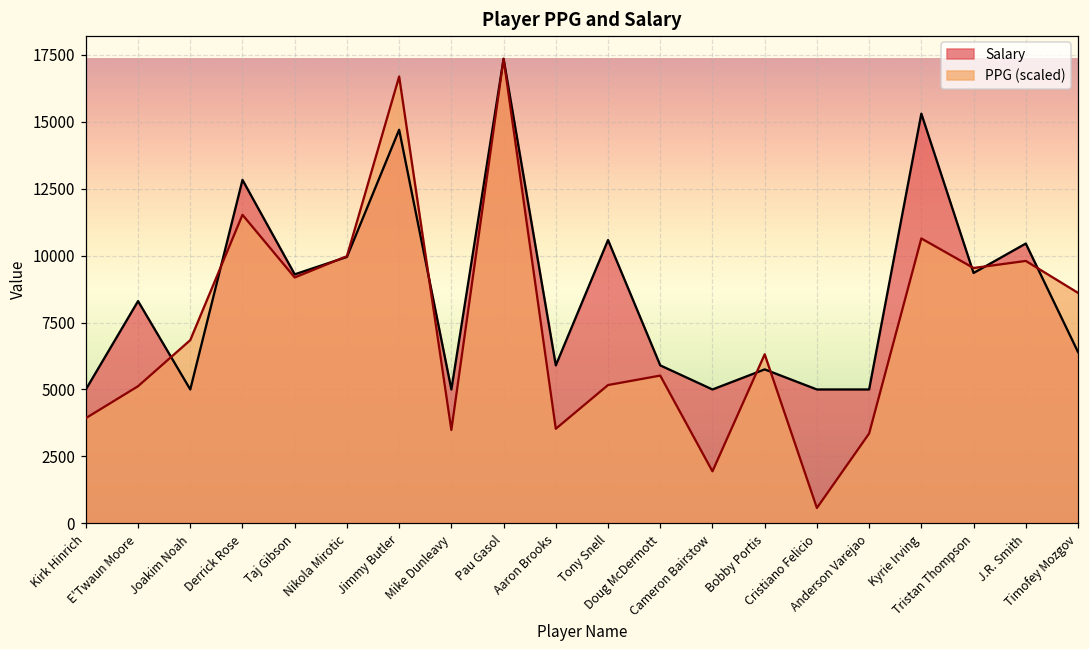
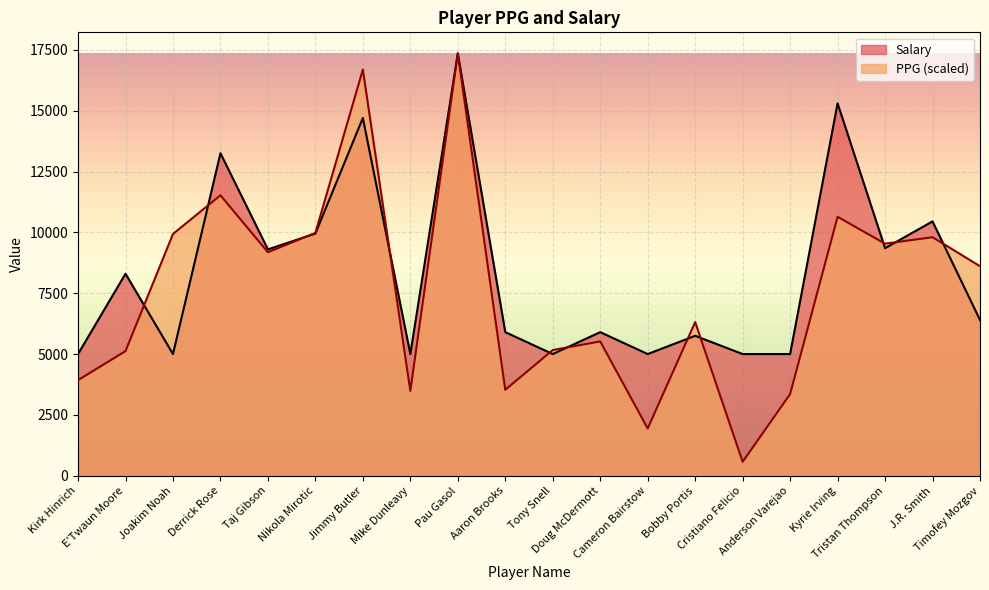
  {
    "Salary": {
      "Kirk Hinrich": 5000,
      "E'Twaun Moore": 8300,
      "Joakim Noah": 5000,
-     "Derrick Rose": 12800,
+     "Derrick Rose": 13300,
      "Taj Gibson": 9300,
      "Jimmy Butler": 14700,
      "Mike Dunleavy": 5000,
      "Aaron Brooks": 5900,
-     "Tony Snell": 10600,
+     "Tony Snell": 5000,
      "Doug McDermott": 5900,
      "Cameron Bairstow": 5000,
      "Bobby Portis": 5800,
      "Cristiano Felicio": 5000,
      "Anderson Varejao": 5000,
      "Kyrie Irving": 15300,
      "Tristan Thompson": 9400,
      "J.R. Smith": 10500,
      "Timofey Mozgov": 6400
    },
    "PPG (scaled)": {
      "Kirk Hinrich": 3900,
      "E'Twaun Moore": 5100,
-     "Joakim Noah": 6800,
+     "Joakim Noah": 9900,
      "Derrick Rose": 11500,
      "Taj Gibson": 9200,
      "Jimmy Butler": 16700,
      "Mike Dunleavy": 3500,
      "Aaron Brooks": 3500,
      "Tony Snell": 5200,
      "Doug McDermott": 5500,
      "Cameron Bairstow": 1900,
      "Bobby Portis": 6300,
      "Cristiano Felicio": 600,
      "Anderson Varejao": 3400,
      "Kyrie Irving": 10600,
      "Tristan Thompson": 9500,
      "J.R. Smith": 9800,
      "Timofey Mozgov": 8600
    }
  }
